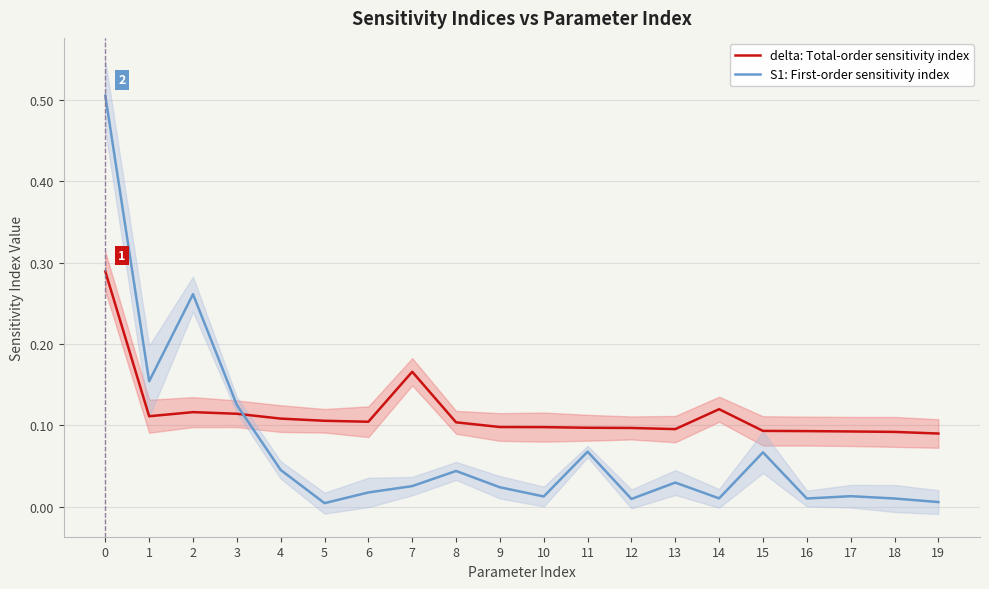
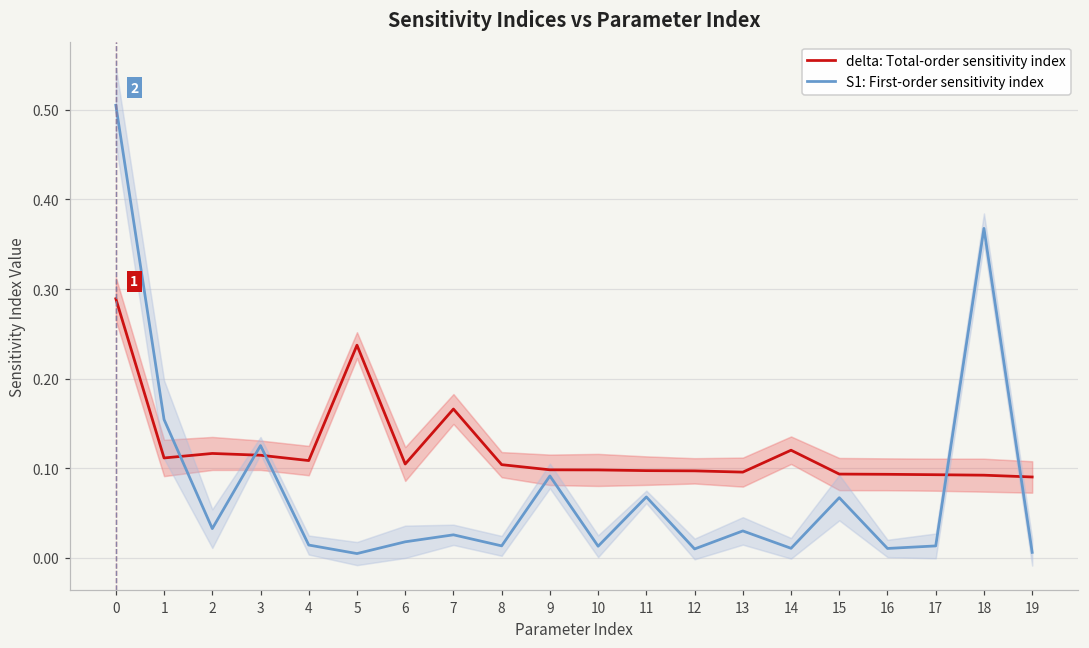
  {
    "delta: Total-order sensitivity index": {
      "0": 0.29,
      "1": 0.11,
      "2": 0.12,
      "3": 0.11,
      "4": 0.11,
-     "5": 0.11,
+     "5": 0.24,
      "6": 0.10,
      "7": 0.17,
      "8": 0.10,
      "9": 0.10,
      "10": 0.10,
      "11": 0.10,
      "12": 0.10,
      "13": 0.10,
      "14": 0.12,
      "16": 0.09,
      "17": 0.09,
      "18": 0.09,
      "19": 0.09
    },
    "S1: First-order sensitivity index": {
      "1": 0.15,
-     "2": 0.26,
+     "2": 0.03,
      "3": 0.13,
-     "4": 0.05,
+     "4": 0.01,
      "5": 0.00,
      "6": 0.02,
      "7": 0.03,
-     "8": 0.04,
-     "9": 0.02,
+     "8": 0.01,
+     "9": 0.09,
      "10": 0.01,
      "11": 0.07,
      "12": 0.01,
      "13": 0.03,
      "14": 0.01,
      "15": 0.07,
      "16": 0.01,
      "17": 0.01,
-     "18": 0.01,
+     "18": 0.37,
      "19": 0.01
    }
  }
